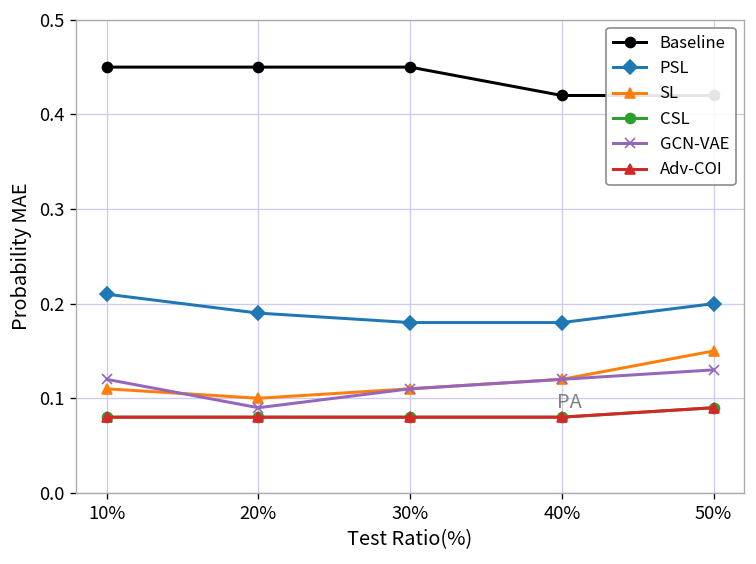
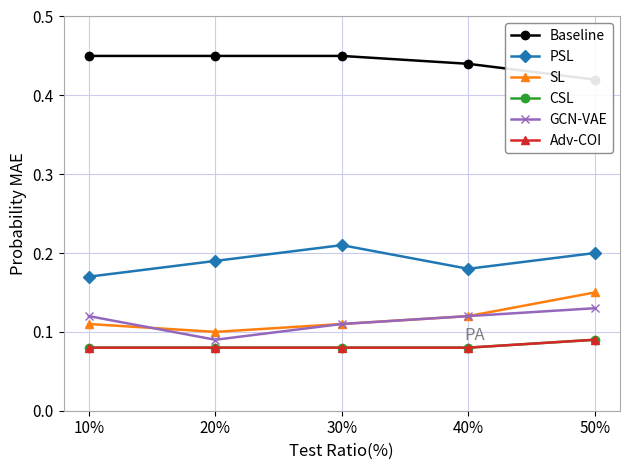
  {
    "Baseline": {
      "10%": 0.45,
      "20%": 0.45,
      "30%": 0.45,
-     "40%": 0.42
+     "40%": 0.44
    },
    "PSL": {
-     "10%": 0.21,
+     "10%": 0.17,
      "20%": 0.19,
-     "30%": 0.18,
+     "30%": 0.21,
      "40%": 0.18,
      "50%": 0.20
    },
    "SL": {
      "10%": 0.11,
      "20%": 0.10,
      "50%": 0.15
    },
    "Adv-COI": {
      "10%": 0.08,
      "20%": 0.08,
      "30%": 0.08,
      "40%": 0.08,
      "50%": 0.09
    },
    "GCN-VAE": {
      "10%": 0.12,
      "20%": 0.09,
      "50%": 0.13
    }
  }
